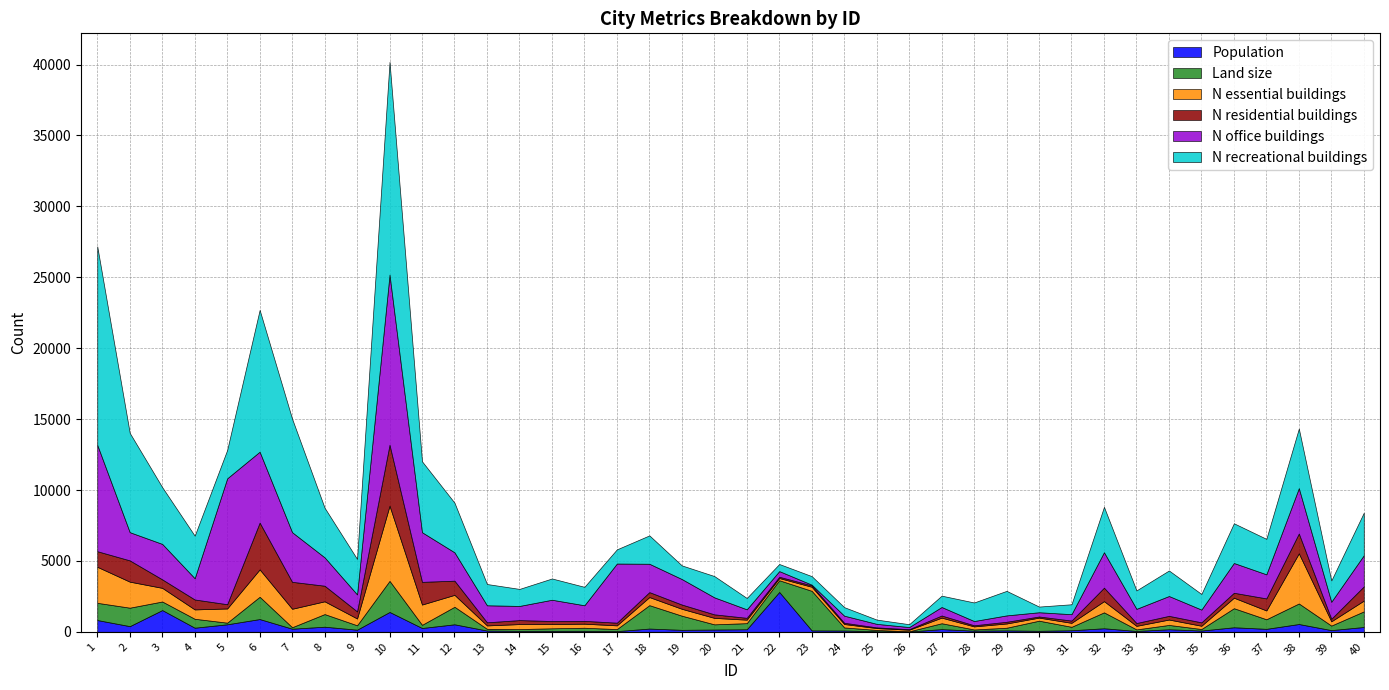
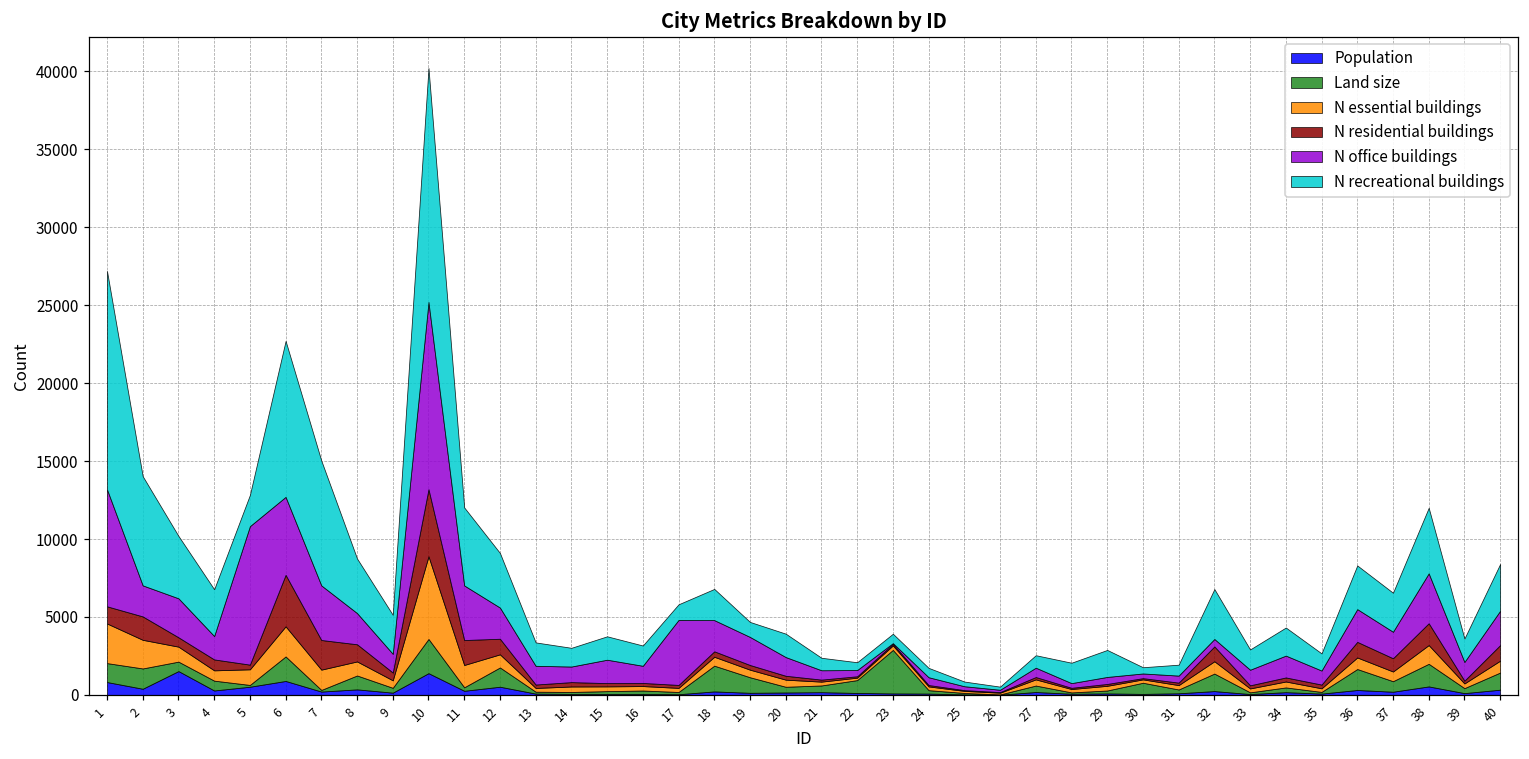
  {
    "Population": {
      "1": 800,
      "2": 400,
      "3": 1500,
      "4": 300,
      "6": 900,
      "8": 400,
      "10": 1400,
      "11": 300,
      "12": 500,
      "18": 200,
      "21": 200,
-     "22": 2800,
+     "22": 100,
      "27": 200,
      "32": 300,
      "34": 200,
      "36": 300,
      "37": 200,
      "38": 600,
      "40": 300
    },
    "Land size": {
      "1": 1200,
      "2": 1300,
      "3": 600,
      "4": 600,
      "6": 1600,
      "8": 900,
      "9": 300,
      "10": 2200,
      "11": 200,
      "12": 1200,
      "16": 200,
      "18": 1700,
      "19": 1000,
      "20": 400,
      "21": 400,
      "23": 2800,
      "24": 200,
      "27": 400,
      "29": 200,
      "30": 700,
      "31": 200,
      "32": 1100,
      "34": 300,
      "36": 1300,
      "37": 700,
      "38": 1500,
      "39": 300,
      "40": 1100
    },
    "N essential buildings": {
      "1": 2500,
      "2": 1800,
      "3": 1000,
      "4": 700,
      "5": 1000,
      "6": 1900,
      "7": 1300,
      "8": 900,
      "9": 500,
      "10": 5300,
      "11": 1400,
      "12": 800,
      "13": 200,
      "14": 400,
      "15": 300,
      "16": 300,
      "17": 300,
      "18": 600,
      "19": 500,
      "20": 500,
      "32": 800,
      "33": 300,
      "34": 400,
      "35": 200,
      "36": 700,
      "37": 600,
-     "38": 3500,
+     "38": 1200,
      "40": 800
    },
    "N residential buildings": {
      "1": 1100,
      "2": 1500,
      "3": 600,
      "4": 700,
      "5": 300,
      "6": 3300,
      "7": 1900,
      "8": 1100,
      "9": 500,
      "10": 4300,
      "11": 1600,
      "12": 1000,
      "13": 200,
      "14": 300,
      "15": 200,
      "16": 200,
      "17": 200,
      "18": 400,
      "19": 300,
      "20": 300,
      "32": 1000,
      "33": 200,
      "34": 300,
      "35": 200,
-     "36": 300,
+     "36": 1000,
      "37": 900,
      "38": 1400,
      "40": 1000
    },
    "N office buildings": {
      "1": 7500,
      "2": 2000,
      "3": 2500,
      "4": 1500,
      "5": 8900,
      "6": 5000,
      "7": 3500,
      "8": 2000,
      "9": 1200,
      "10": 12000,
      "11": 3500,
      "12": 2000,
      "13": 1200,
      "14": 1000,
      "15": 1500,
      "16": 1100,
      "17": 4200,
      "18": 2000,
      "19": 1800,
      "20": 1200,
      "21": 600,
      "22": 400,
      "24": 500,
      "25": 300,
      "27": 600,
      "28": 300,
      "29": 500,
      "30": 300,
      "31": 500,
-     "32": 2500,
+     "32": 500,
      "33": 1000,
      "34": 1400,
      "35": 900,
      "36": 2100,
      "37": 1700,
      "38": 3200,
      "39": 1200,
      "40": 2200
    },
    "N recreational buildings": {
      "1": 14000,
      "2": 7000,
      "3": 4000,
      "4": 3000,
      "5": 2000,
      "6": 10000,
      "7": 8000,
      "8": 3500,
      "9": 2500,
      "10": 15000,
      "11": 5000,
      "12": 3500,
      "13": 1500,
      "14": 1200,
      "15": 1500,
      "16": 1300,
      "17": 1000,
      "18": 2000,
      "19": 1000,
      "20": 1500,
      "21": 800,
      "22": 500,
      "23": 600,
      "24": 600,
      "25": 300,
      "26": 200,
      "27": 800,
      "28": 1300,
      "29": 1700,
      "30": 400,
      "31": 700,
      "32": 3200,
      "33": 1300,
      "34": 1800,
      "35": 1100,
      "36": 2800,
      "37": 2500,
      "38": 4200,
      "39": 1500,
      "40": 3000
    }
  }
